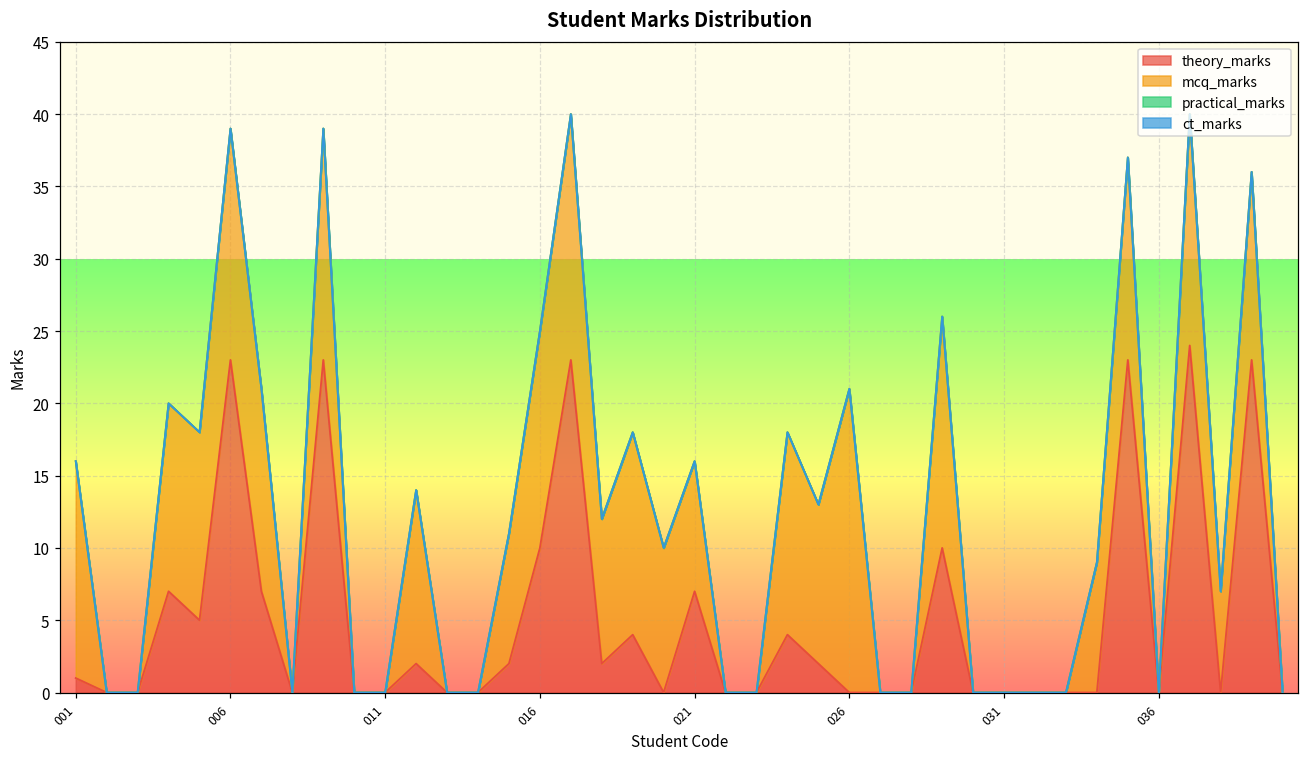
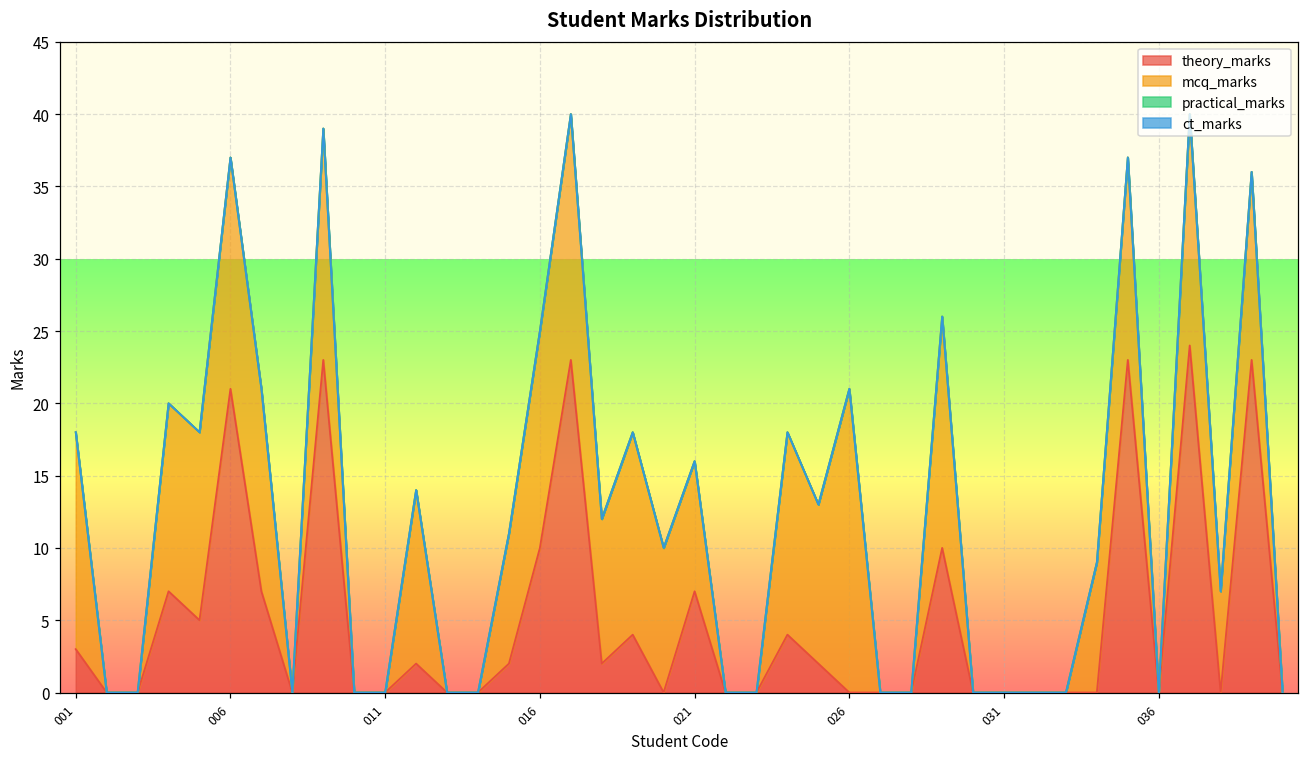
  {
    "theory_marks": {
-     "001": 1,
-     "006": 23,
+     "001": 3,
+     "006": 21,
      "016": 10,
      "021": 7,
      "026": 0
    }
  }
